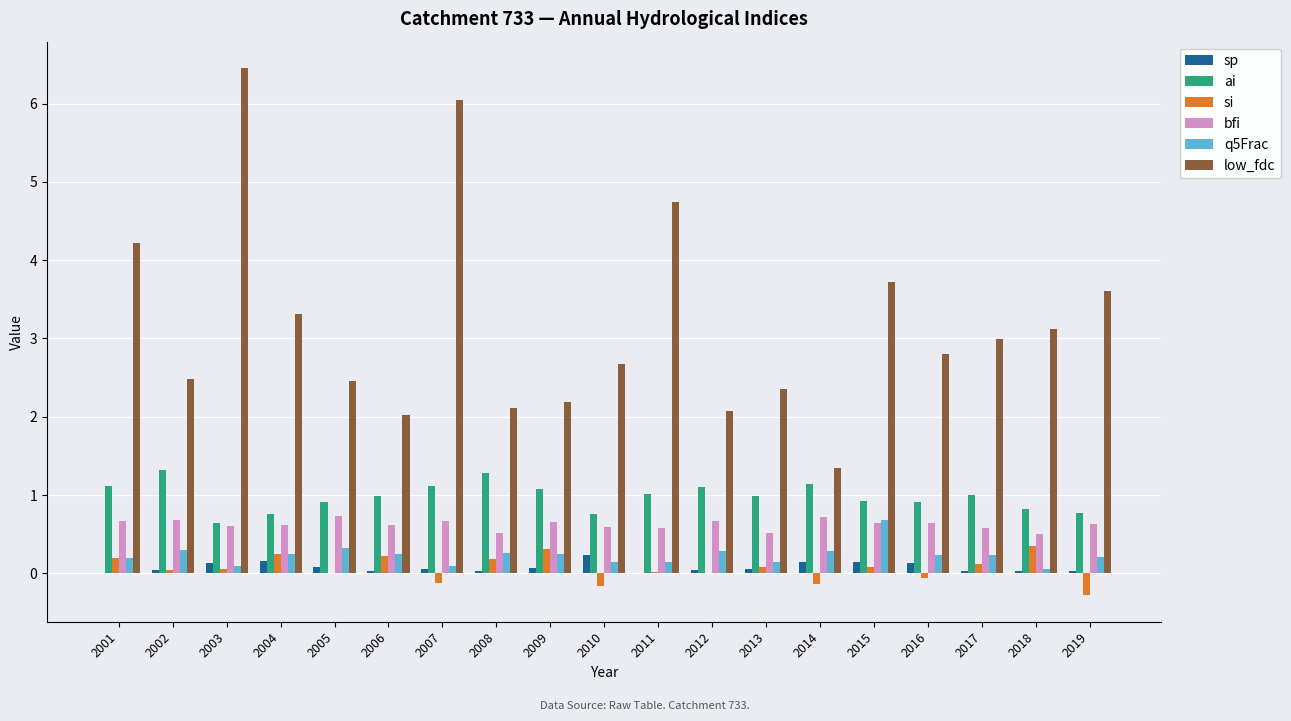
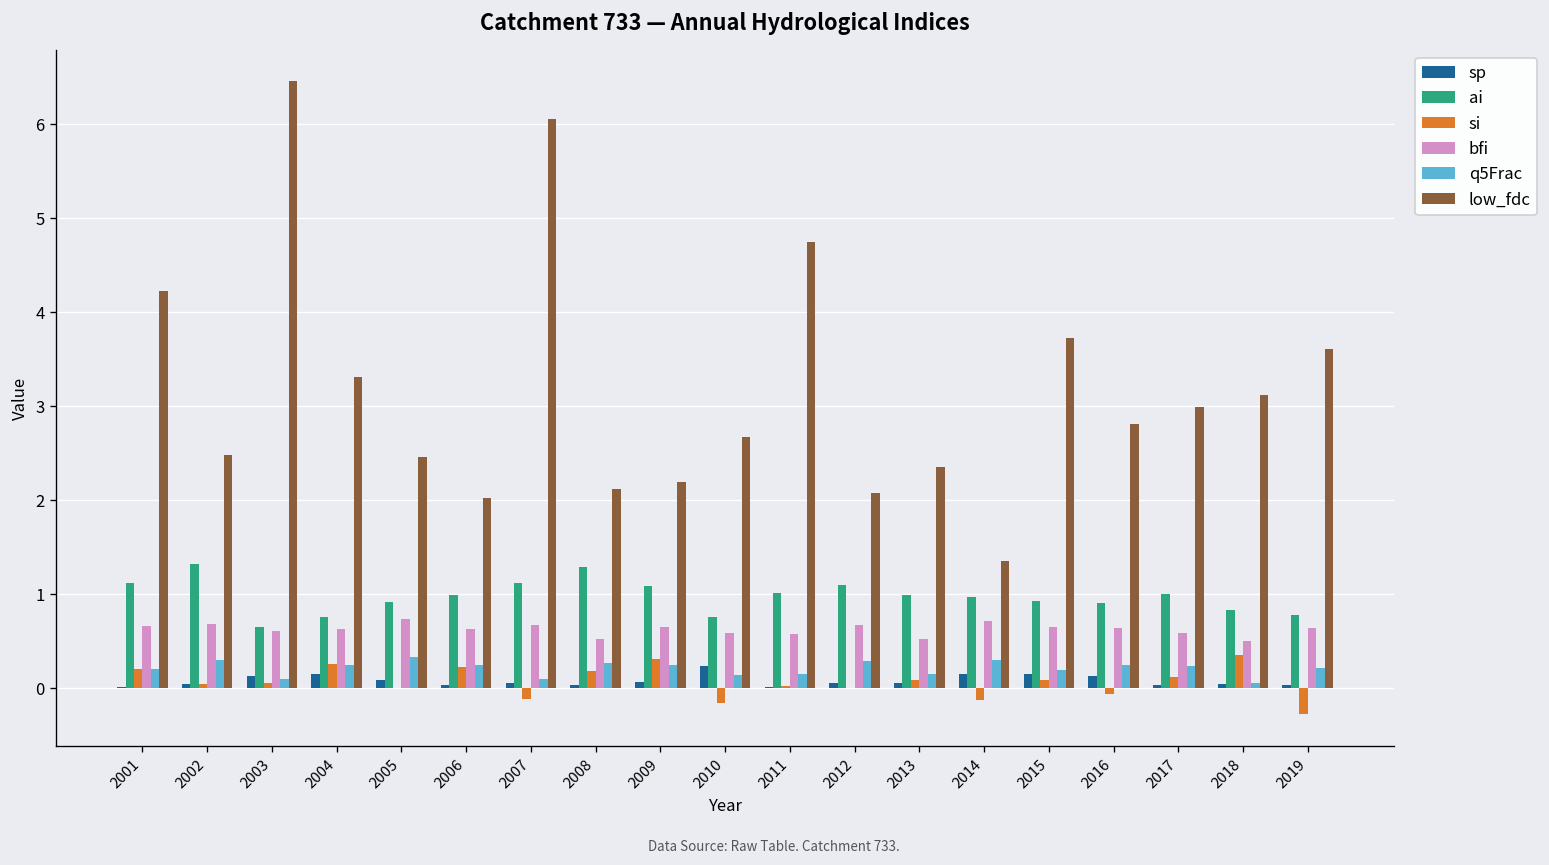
  {
    "sp": {
      "2002": 0.0,
      "2003": 0.1,
      "2004": 0.2,
      "2005": 0.1,
      "2007": 0.1,
      "2008": 0.0,
      "2009": 0.1,
      "2010": 0.2,
      "2012": 0.0,
      "2013": 0.1,
      "2014": 0.2,
      "2015": 0.2,
      "2016": 0.1,
      "2018": 0.0
    },
    "ai": {
      "2001": 1.1,
      "2002": 1.3,
      "2003": 0.6,
      "2004": 0.8,
      "2005": 0.9,
      "2006": 1.0,
      "2007": 1.1,
      "2008": 1.3,
      "2009": 1.1,
      "2010": 0.8,
      "2011": 1.0,
      "2012": 1.1,
      "2013": 1.0,
-     "2014": 1.1,
+     "2014": 1.0,
      "2015": 0.9,
      "2016": 0.9,
      "2017": 1.0,
      "2018": 0.8,
      "2019": 0.8
    },
    "si": {
      "2001": 0.2,
      "2002": 0.0,
      "2003": 0.1,
      "2004": 0.3,
      "2006": 0.2,
      "2007": -0.1,
      "2008": 0.2,
      "2009": 0.3,
      "2010": -0.2,
      "2013": 0.1,
      "2014": -0.1,
      "2015": 0.1,
      "2016": -0.1,
      "2017": 0.1,
      "2018": 0.4,
      "2019": -0.3
    },
    "bfi": {
      "2001": 0.7,
      "2002": 0.7,
      "2003": 0.6,
      "2004": 0.6,
      "2005": 0.7,
      "2006": 0.6,
      "2007": 0.7,
      "2008": 0.5,
      "2009": 0.7,
      "2010": 0.6,
      "2011": 0.6,
      "2012": 0.7,
      "2013": 0.5,
      "2014": 0.7,
      "2015": 0.6,
      "2016": 0.6,
      "2017": 0.6,
      "2018": 0.5,
      "2019": 0.6
    },
    "q5Frac": {
      "2001": 0.2,
      "2002": 0.3,
      "2003": 0.1,
      "2004": 0.2,
      "2005": 0.3,
      "2006": 0.2,
      "2007": 0.1,
      "2008": 0.3,
      "2009": 0.2,
      "2010": 0.1,
      "2011": 0.1,
      "2012": 0.3,
      "2013": 0.2,
      "2014": 0.3,
-     "2015": 0.7,
+     "2015": 0.2,
      "2016": 0.2,
      "2017": 0.2,
      "2018": 0.1,
      "2019": 0.2
    },
    "low_fdc": {
      "2001": 4.2,
      "2002": 2.5,
      "2003": 6.5,
      "2004": 3.3,
      "2005": 2.5,
      "2006": 2.0,
      "2007": 6.1,
      "2008": 2.1,
      "2009": 2.2,
      "2010": 2.7,
      "2011": 4.7,
      "2012": 2.1,
      "2013": 2.4,
      "2014": 1.3,
      "2015": 3.7,
      "2016": 2.8,
      "2017": 3.0,
      "2018": 3.1,
      "2019": 3.6
    }
  }
